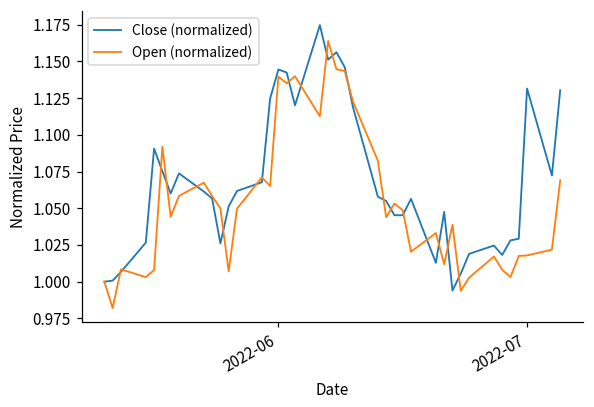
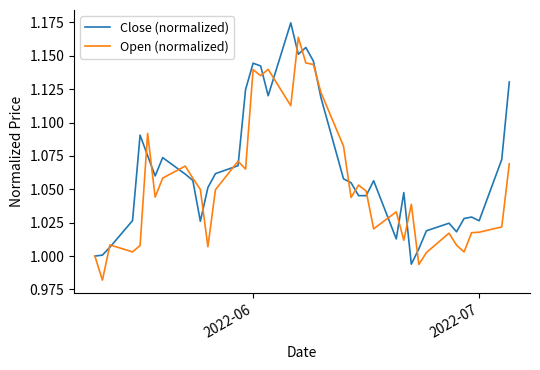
  {
    "Close (normalized)": {
      "2022-06": 1.145,
-     "2022-07": 1.132
+     "2022-07": 1.026
    },
    "Open (normalized)": {
      "2022-06": 1.140,
      "2022-07": 1.018
    }
  }
